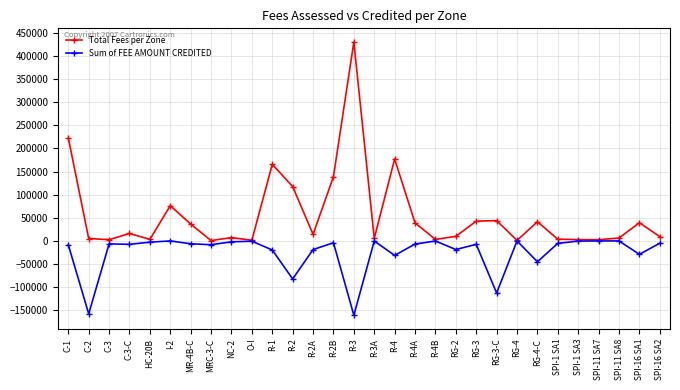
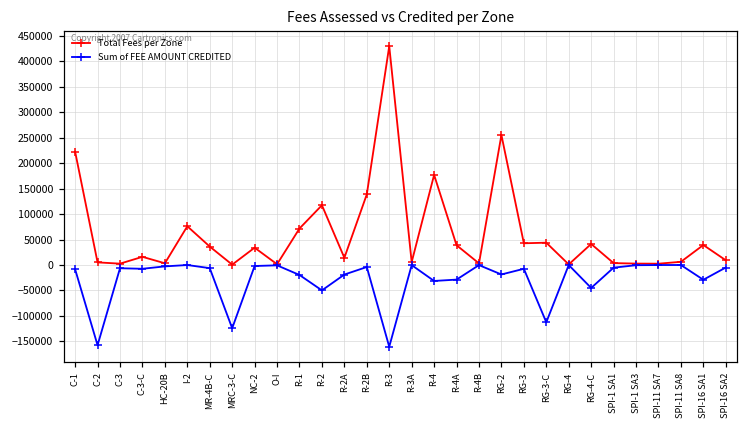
  {
    "Total Fees per Zone": {
      "C-1": 220000,
      "C-2": 10000,
      "C-3": 0,
      "C-3-C": 20000,
      "HC-20B": 0,
      "I-2": 80000,
      "MR-4B-C": 40000,
      "MRC-3-C": 0,
-     "NC-2": 10000,
-     "R-1": 170000,
+     "NC-2": 30000,
+     "R-1": 70000,
      "R-2": 120000,
      "R-2A": 10000,
      "R-2B": 140000,
      "R-3": 430000,
      "R-3A": 10000,
      "R-4": 180000,
      "R-4A": 40000,
-     "RG-2": 10000,
+     "RG-2": 260000,
      "RG-3": 40000,
      "RG-3-C": 40000,
      "RG-4-C": 40000,
      "SPI-1 SA1": 0,
      "SPI-11 SA8": 10000,
      "SPI-16 SA1": 40000,
      "SPI-16 SA2": 10000
    },
    "Sum of FEE AMOUNT CREDITED": {
      "C-1": -10000,
      "C-2": -160000,
      "C-3": -10000,
      "C-3-C": -10000,
      "HC-20B": 0,
      "I-2": 0,
      "MR-4B-C": -10000,
-     "MRC-3-C": -10000,
+     "MRC-3-C": -120000,
      "NC-2": 0,
      "R-1": -20000,
-     "R-2": -80000,
+     "R-2": -50000,
      "R-2A": -20000,
      "R-2B": 0,
      "R-3": -160000,
      "R-3A": 0,
      "R-4": -30000,
-     "R-4A": -10000,
+     "R-4A": -30000,
      "RG-2": -20000,
      "RG-3": -10000,
      "RG-3-C": -110000,
      "RG-4-C": -50000,
      "SPI-1 SA1": -10000,
      "SPI-11 SA8": 0,
      "SPI-16 SA1": -30000,
      "SPI-16 SA2": 0
    }
  }
